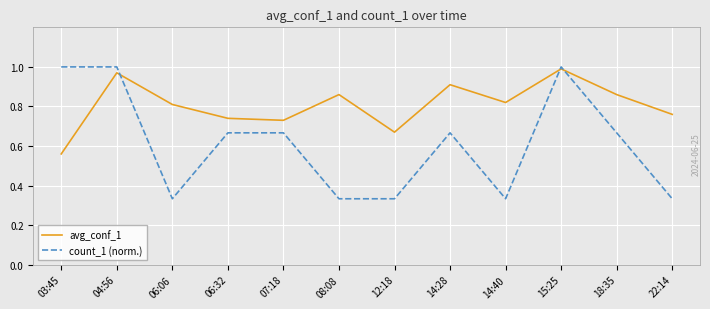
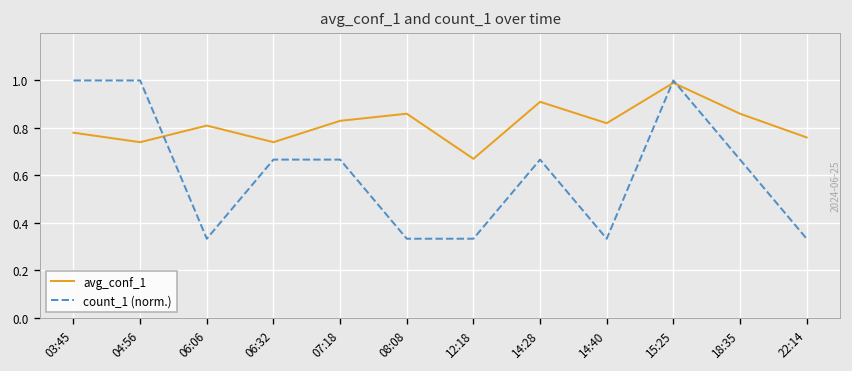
  {
    "avg_conf_1": {
-     "03:45": 0.56,
-     "04:56": 0.97,
+     "03:45": 0.78,
+     "04:56": 0.74,
      "06:06": 0.81,
      "06:32": 0.74,
-     "07:18": 0.73,
+     "07:18": 0.83,
      "08:08": 0.86,
      "12:18": 0.67,
      "14:28": 0.91,
      "14:40": 0.82,
      "18:35": 0.86,
      "22:14": 0.76
    },
    "count_1 (norm.)": {
      "03:45": 1.00,
      "04:56": 1.00,
      "06:06": 0.33,
      "06:32": 0.67,
      "07:18": 0.67,
      "08:08": 0.33,
      "12:18": 0.33,
      "14:28": 0.67,
      "14:40": 0.33,
      "18:35": 0.67,
      "22:14": 0.33
    }
  }
